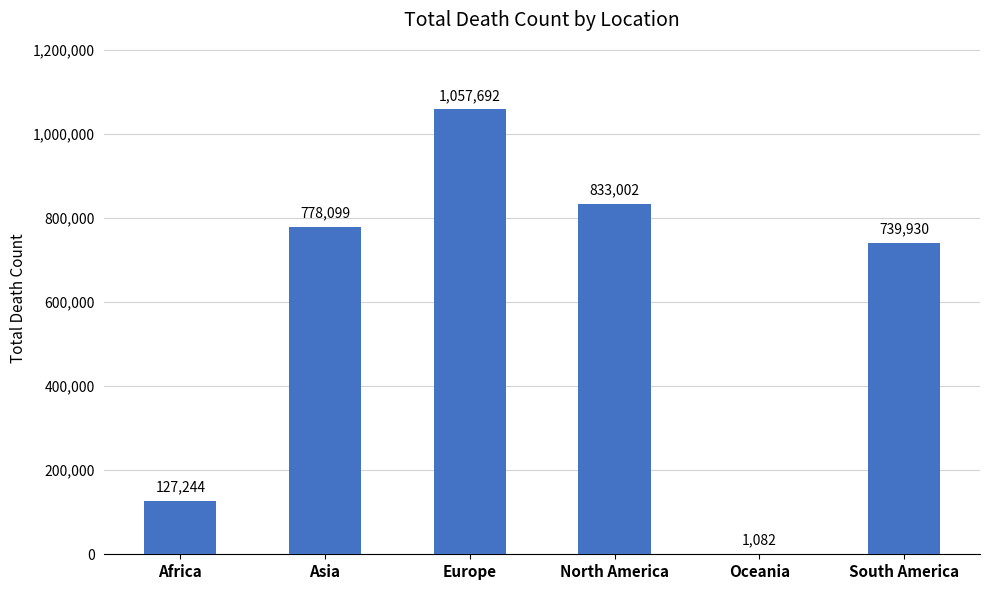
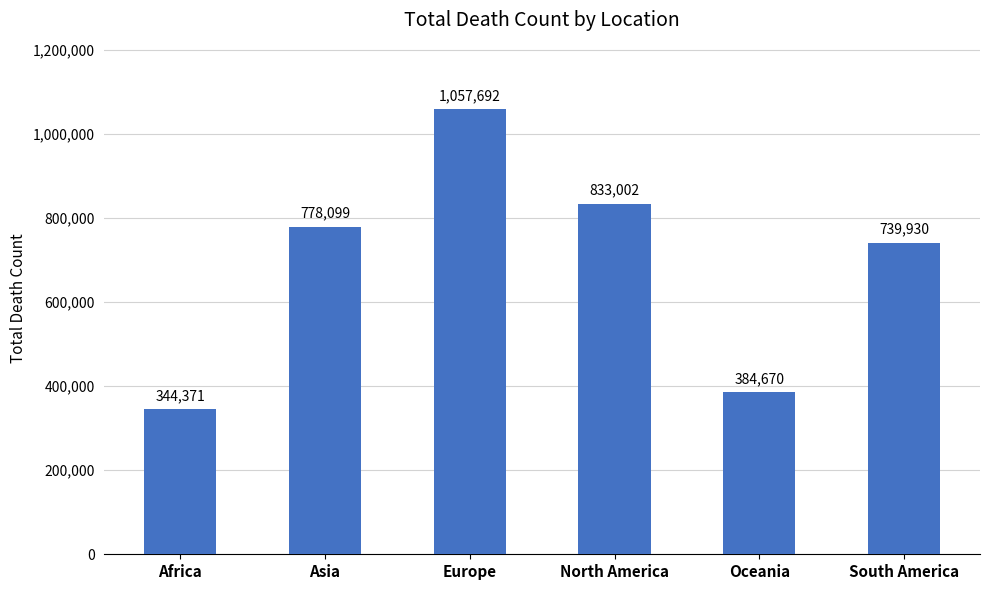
  {
-   "Africa": "127,244",
+   "Africa": "344,371",
    "Asia": "778,099",
    "Europe": "1,057,692",
    "North America": "833,002",
-   "Oceania": "1,082",
+   "Oceania": "384,670",
    "South America": "739,930"
  }
